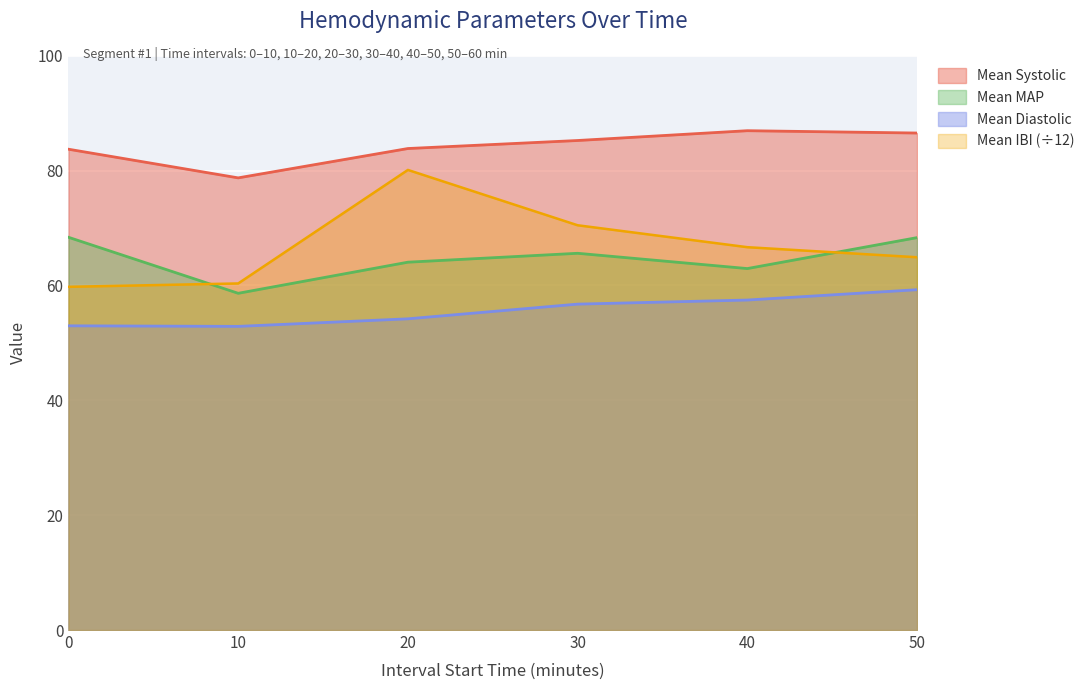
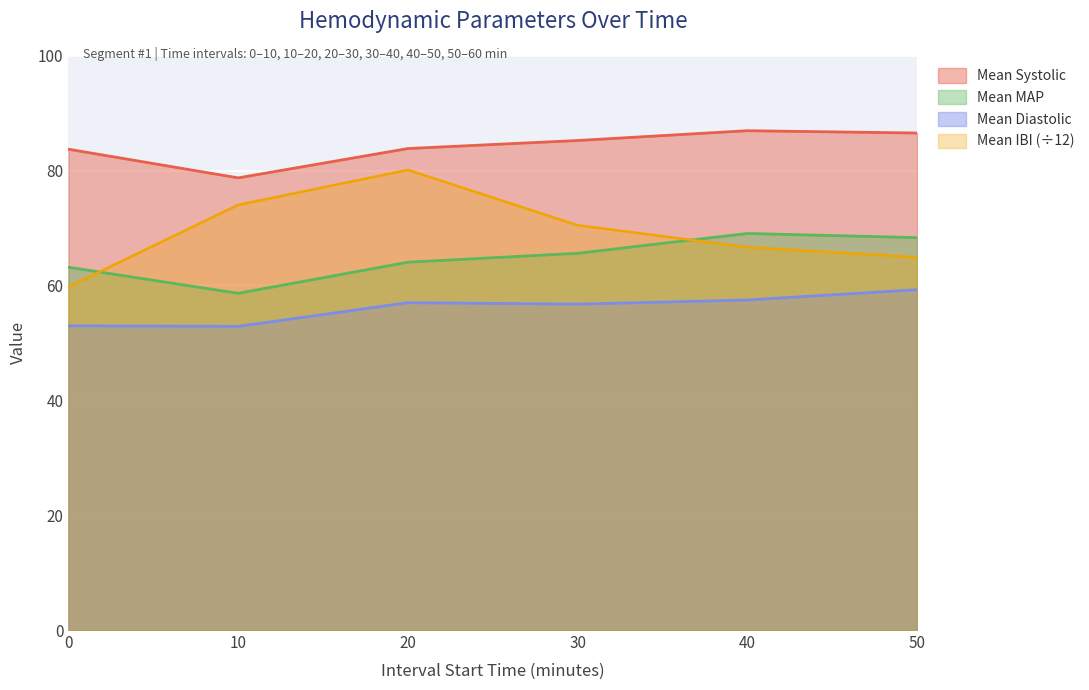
  {
    "Mean Systolic": {
      "0": 84,
      "10": 79,
      "20": 84,
      "30": 85,
      "40": 87,
      "50": 87
    },
    "Mean MAP": {
-     "0": 68,
+     "0": 63,
      "10": 59,
      "20": 64,
      "30": 66,
-     "40": 63,
+     "40": 69,
      "50": 68
    },
    "Mean Diastolic": {
      "0": 53,
      "10": 53,
-     "20": 54,
+     "20": 57,
      "30": 57,
      "40": 57,
      "50": 59
    },
    "Mean IBI (÷12)": {
      "0": 60,
-     "10": 60,
+     "10": 74,
      "20": 80,
      "30": 70,
      "40": 67,
      "50": 65
    }
  }
